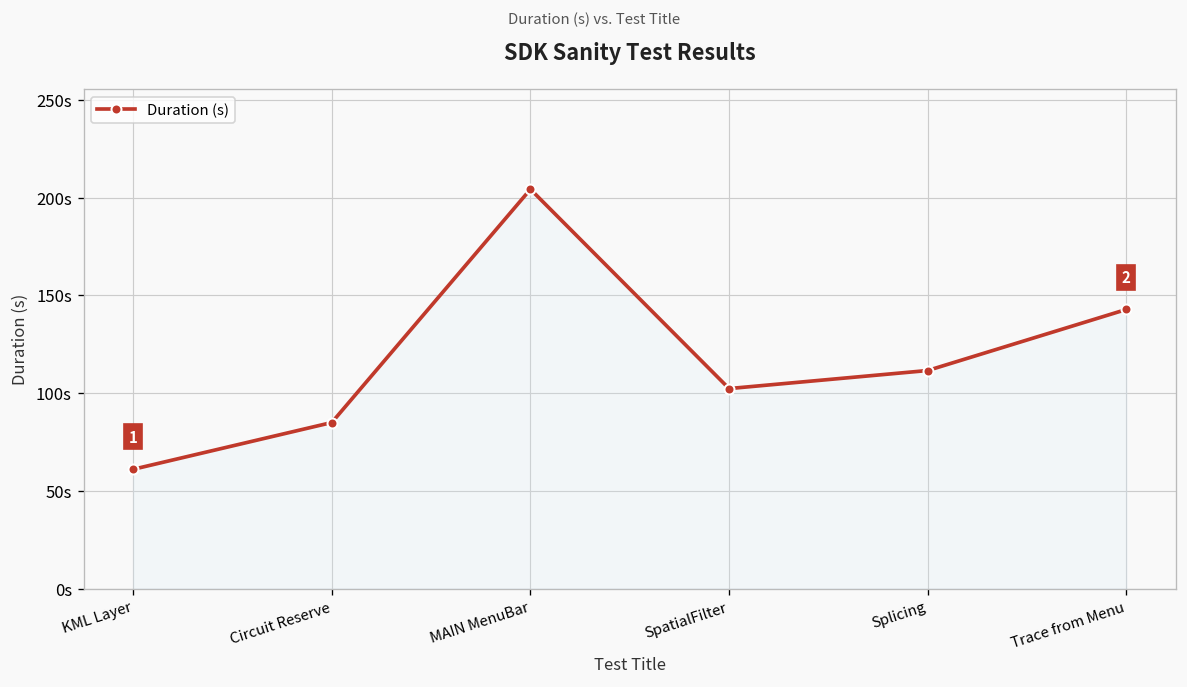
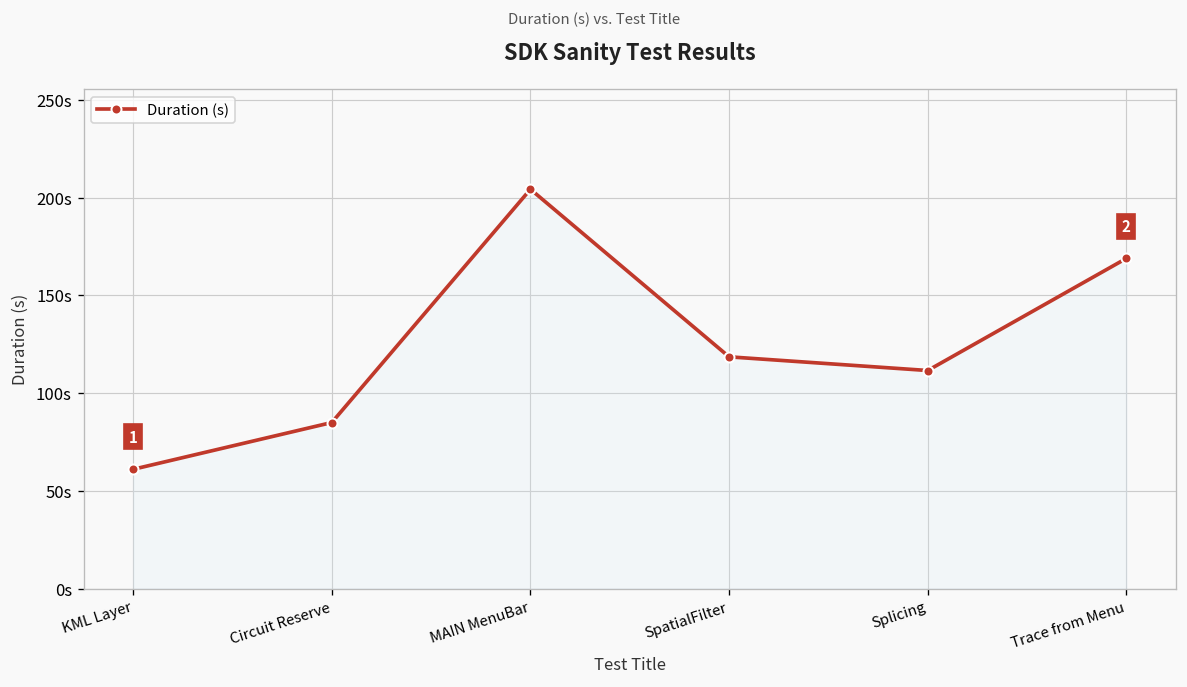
  {
    "Circuit Reserve": "85s",
    "MAIN MenuBar": "204s",
-   "SpatialFilter": "102s",
+   "SpatialFilter": "119s",
    "Splicing": "112s",
-   "Trace from Menu": "143s"
+   "Trace from Menu": "169s"
  }
